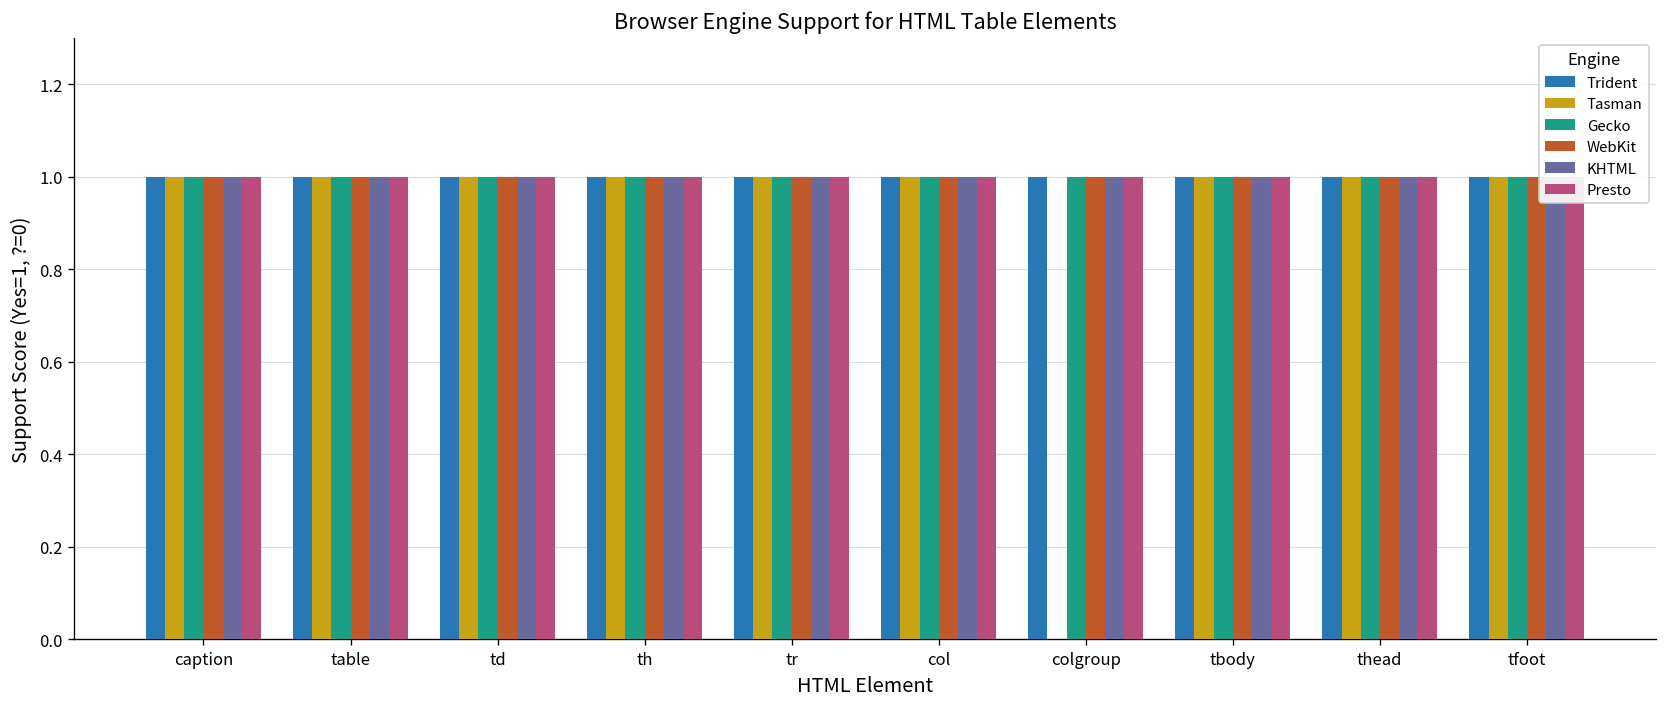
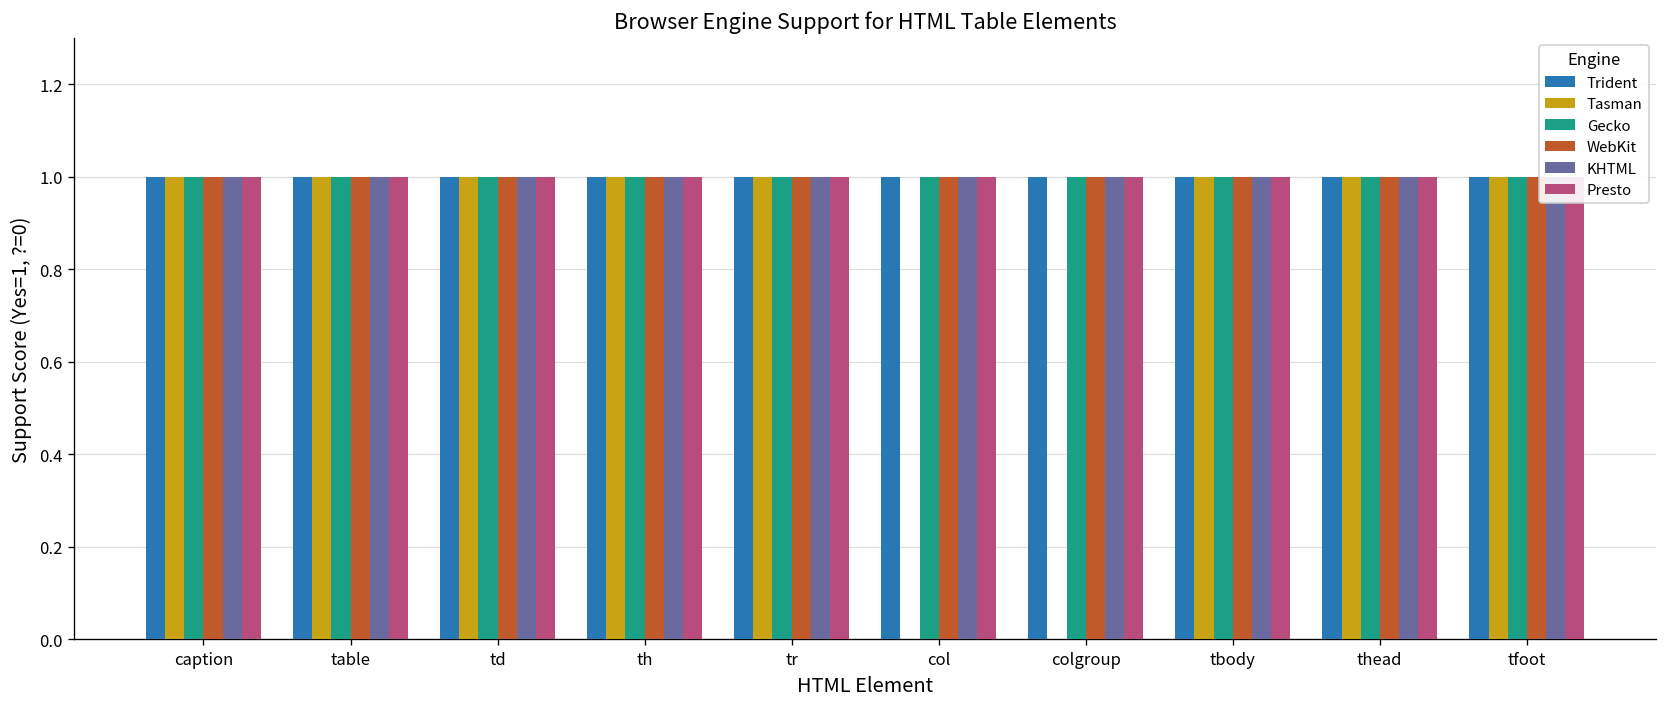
  {
    "Trident": {
      "caption": 1,
      "table": 1,
      "td": 1,
      "th": 1,
      "tr": 1,
      "col": 1,
      "colgroup": 1,
      "tbody": 1,
      "thead": 1,
      "tfoot": 1
    },
    "Tasman": {
      "caption": 1,
      "table": 1,
      "td": 1,
      "th": 1,
      "tr": 1,
-     "col": 1,
+     "col": 0,
      "colgroup": 0,
      "tbody": 1,
      "thead": 1,
      "tfoot": 1
    },
    "Gecko": {
      "caption": 1,
      "table": 1,
      "td": 1,
      "th": 1,
      "tr": 1,
      "col": 1,
      "colgroup": 1,
      "tbody": 1,
      "thead": 1,
      "tfoot": 1
    },
    "WebKit": {
      "caption": 1,
      "table": 1,
      "td": 1,
      "th": 1,
      "tr": 1,
      "col": 1,
      "colgroup": 1,
      "tbody": 1,
      "thead": 1,
      "tfoot": 1
    },
    "KHTML": {
      "caption": 1,
      "table": 1,
      "td": 1,
      "th": 1,
      "tr": 1,
      "col": 1,
      "colgroup": 1,
      "tbody": 1,
      "thead": 1
    },
    "Presto": {
      "caption": 1,
      "table": 1,
      "td": 1,
      "th": 1,
      "tr": 1,
      "col": 1,
      "colgroup": 1,
      "tbody": 1,
      "thead": 1
    }
  }
